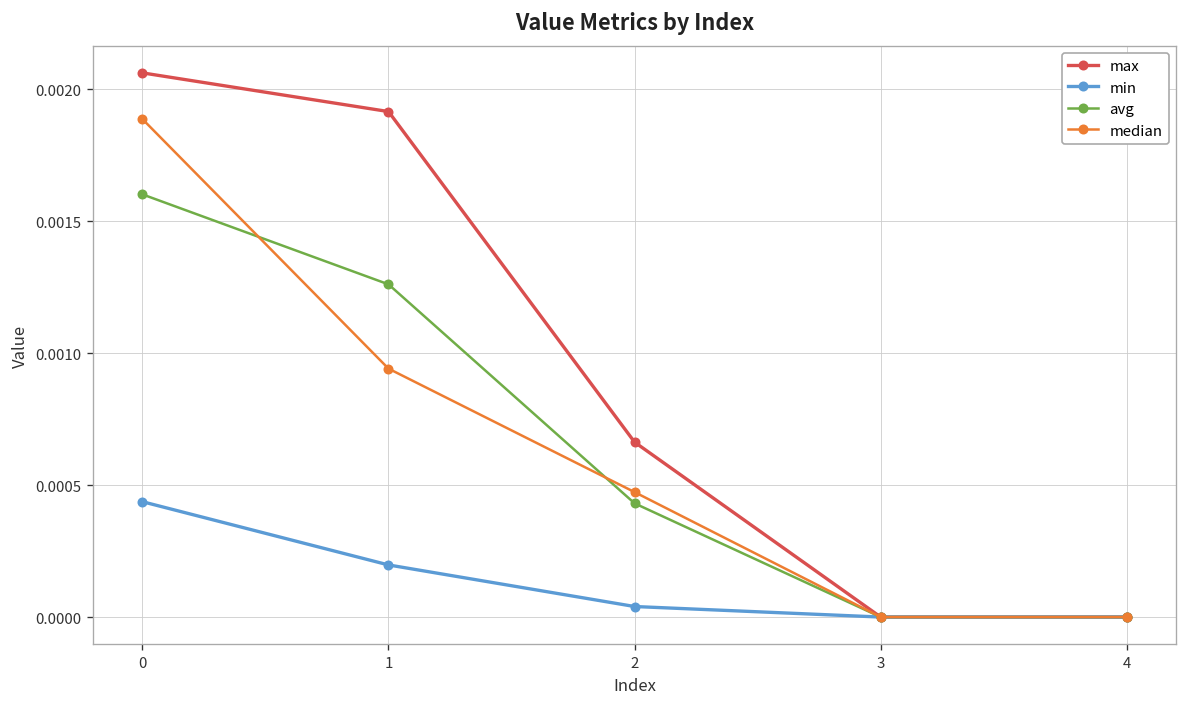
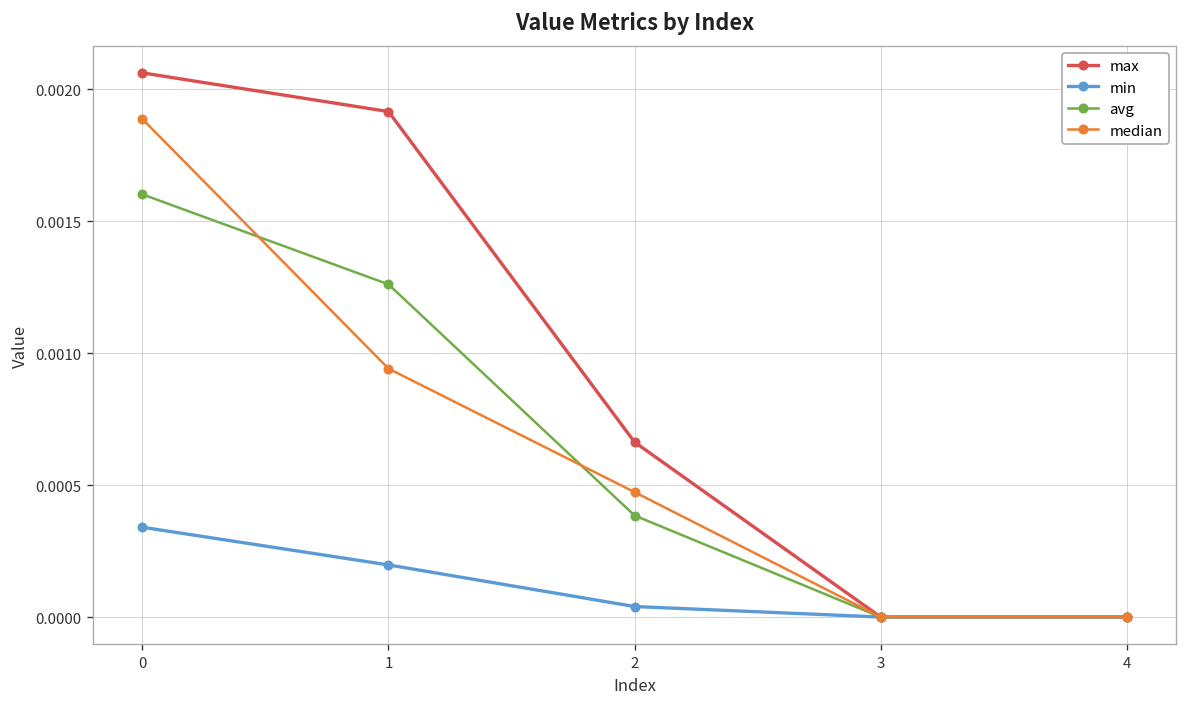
  {
    "min": {
-     "0": 0.00044,
+     "0": 0.00034,
      "1": 0.00020,
      "2": 0.00004
    },
    "avg": {
      "0": 0.00160,
      "1": 0.00126,
-     "2": 0.00043
+     "2": 0.00038
    }
  }
